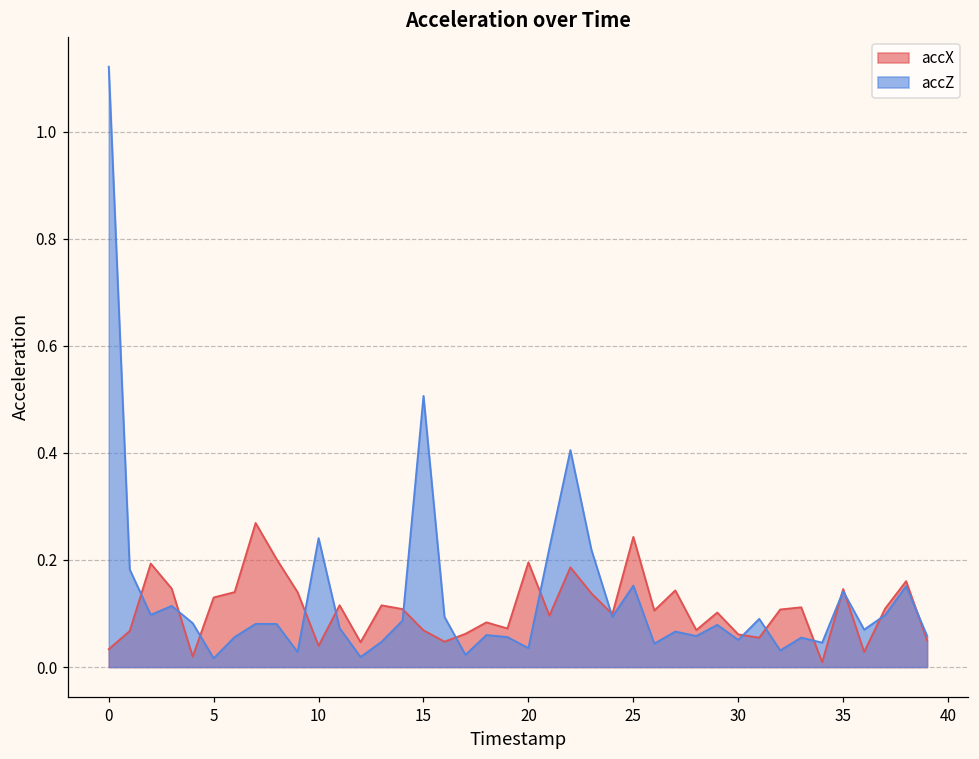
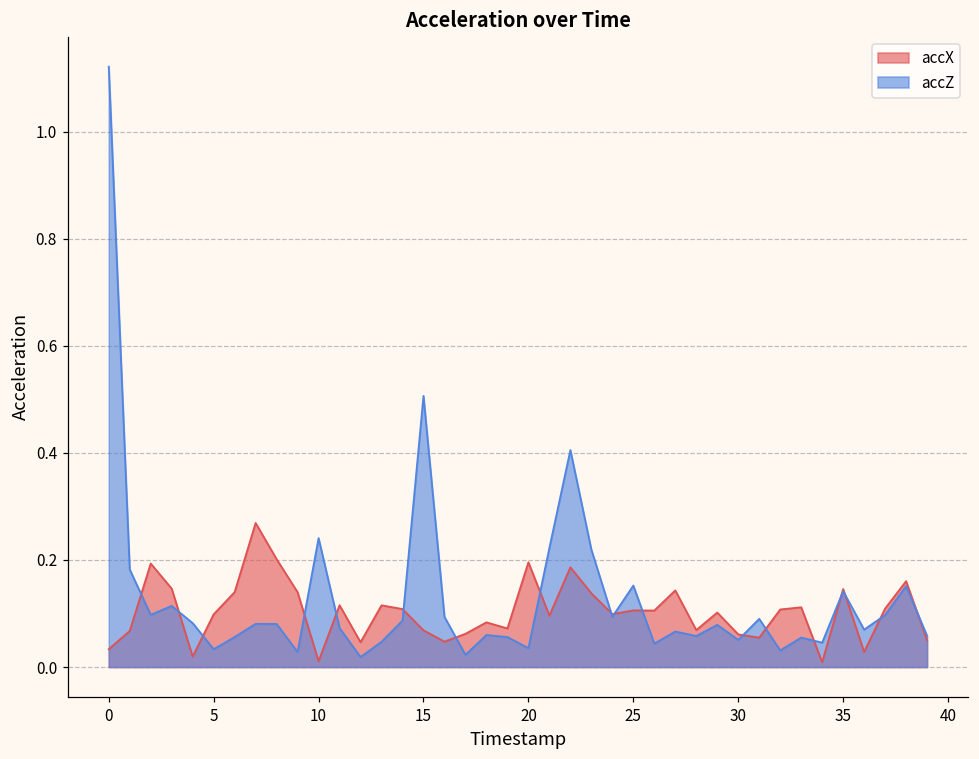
  {
    "accX": {
      "0": 0.03,
-     "5": 0.13,
-     "10": 0.04,
+     "5": 0.10,
+     "10": 0.01,
      "15": 0.07,
      "20": 0.20,
-     "25": 0.24,
+     "25": 0.11,
      "30": 0.06
    },
    "accZ": {
      "0": 1.12,
-     "5": 0.02,
+     "5": 0.03,
      "10": 0.24,
      "15": 0.51,
      "20": 0.04,
      "25": 0.15,
      "30": 0.05
    }
  }
